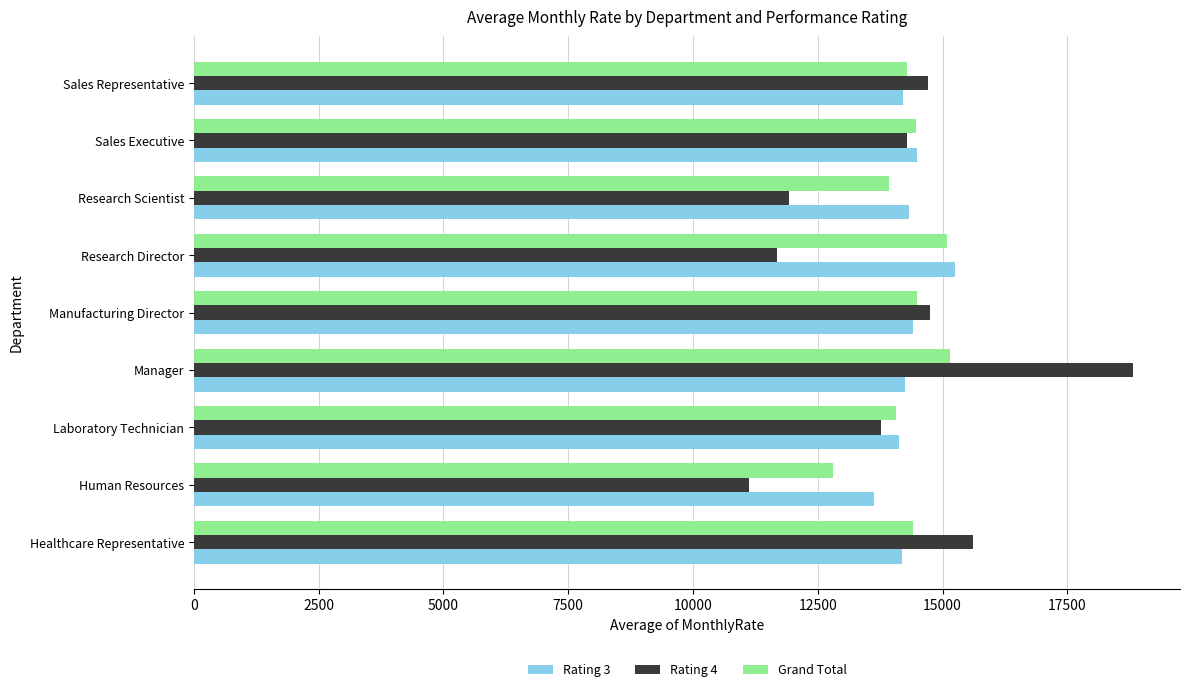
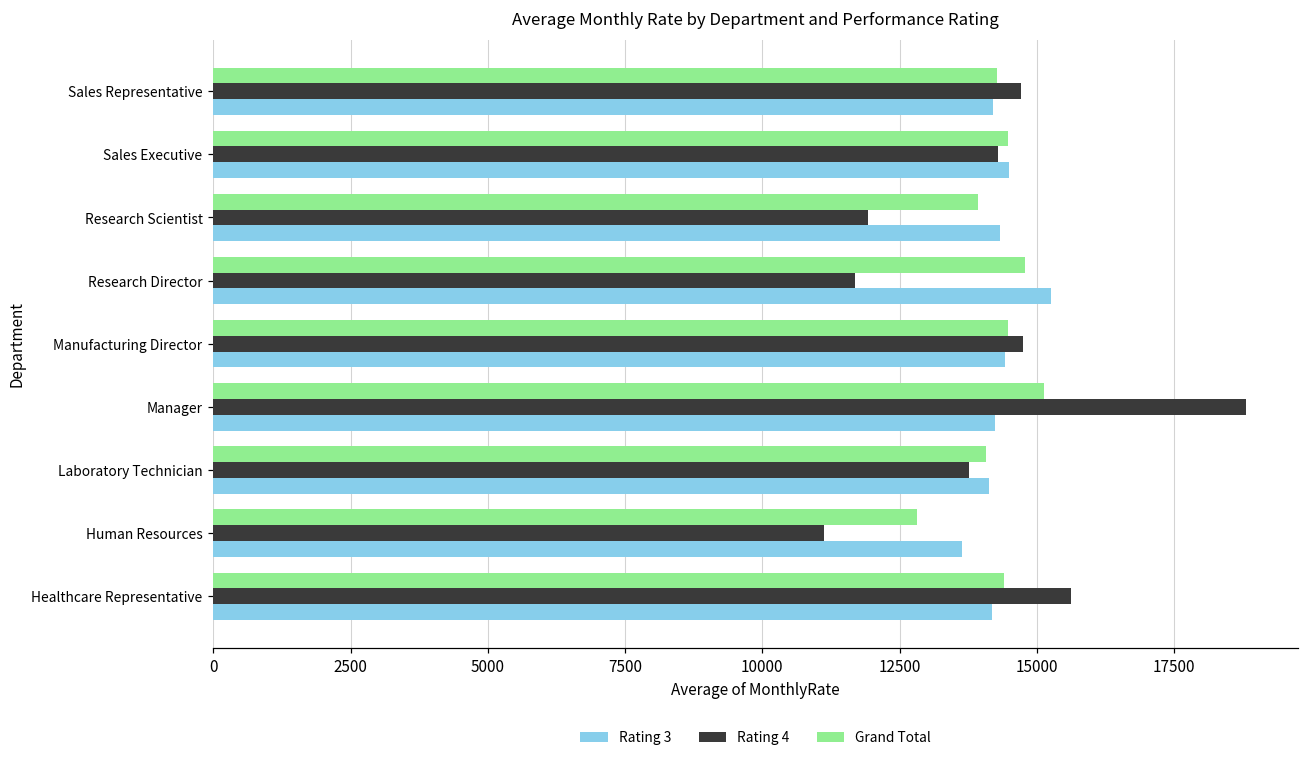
  {
    "Rating 3": {
      "Sales Representative": 14200,
      "Sales Executive": 14500,
      "Research Scientist": 14300,
      "Research Director": 15300,
      "Manufacturing Director": 14400,
      "Manager": 14200,
      "Laboratory Technician": 14100,
      "Human Resources": 13600,
      "Healthcare Representative": 14200
    },
    "Rating 4": {
      "Sales Representative": 14700,
      "Sales Executive": 14300,
      "Research Scientist": 11900,
      "Research Director": 11700,
      "Manufacturing Director": 14800,
      "Manager": 18800,
      "Laboratory Technician": 13800,
      "Human Resources": 11100,
      "Healthcare Representative": 15600
    },
    "Grand Total": {
      "Sales Representative": 14300,
      "Sales Executive": 14500,
      "Research Scientist": 13900,
-     "Research Director": 15100,
+     "Research Director": 14800,
      "Manufacturing Director": 14500,
      "Manager": 15100,
      "Laboratory Technician": 14100,
      "Human Resources": 12800,
      "Healthcare Representative": 14400
    }
  }
